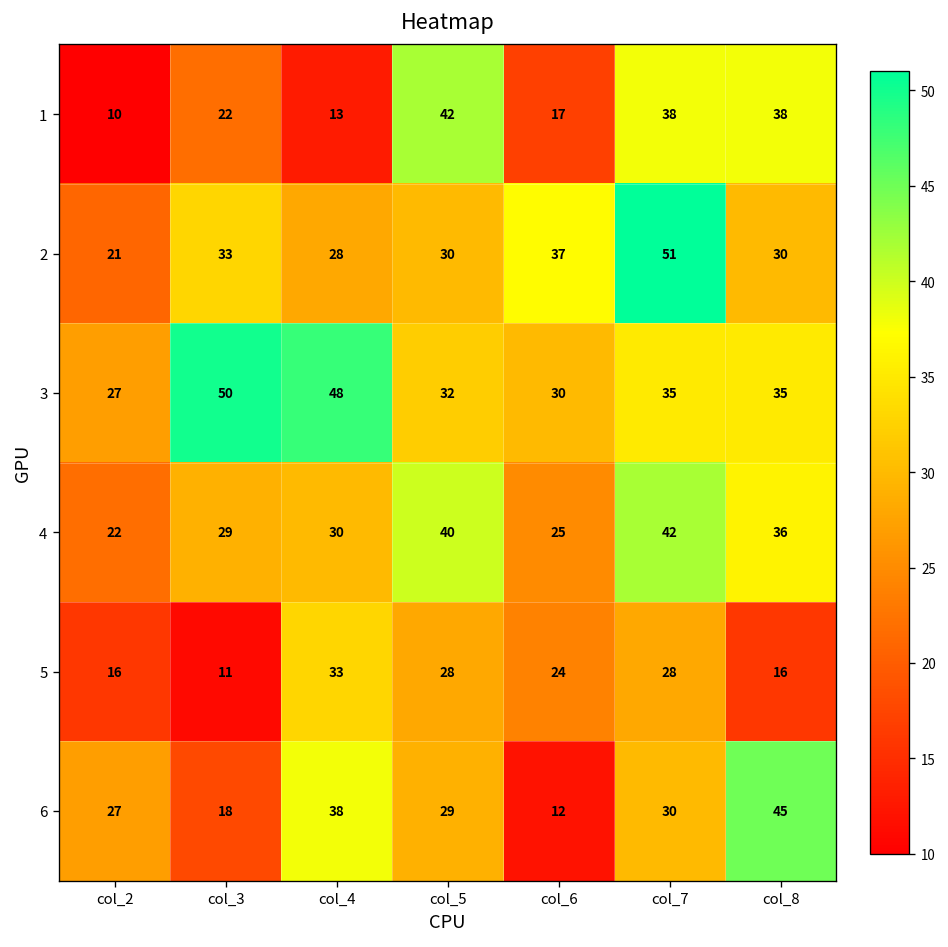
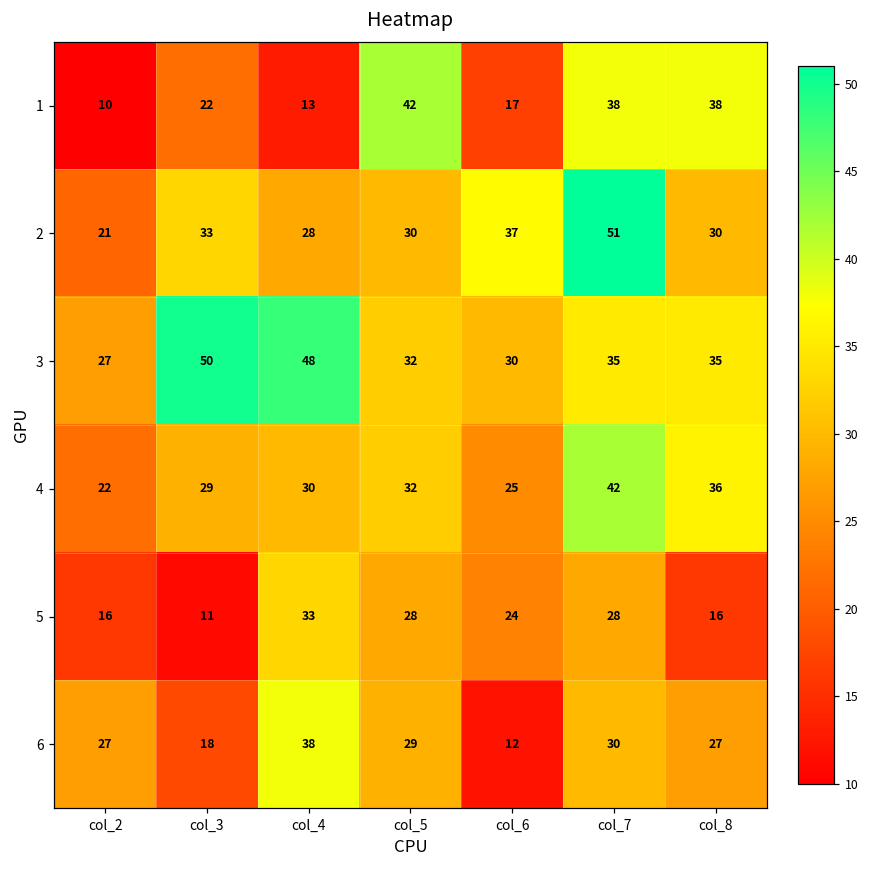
  {
    "1": {
      "col_2": 10,
      "col_3": 22,
      "col_4": 13,
      "col_5": 42,
      "col_6": 17,
      "col_7": 38,
      "col_8": 38
    },
    "2": {
      "col_2": 21,
      "col_3": 33,
      "col_4": 28,
      "col_5": 30,
      "col_6": 37,
      "col_7": 51,
      "col_8": 30
    },
    "3": {
      "col_2": 27,
      "col_3": 50,
      "col_4": 48,
      "col_5": 32,
      "col_6": 30,
      "col_7": 35,
      "col_8": 35
    },
    "4": {
      "col_2": 22,
      "col_3": 29,
      "col_4": 30,
-     "col_5": 40,
+     "col_5": 32,
      "col_6": 25,
      "col_7": 42,
      "col_8": 36
    },
    "5": {
      "col_2": 16,
      "col_3": 11,
      "col_4": 33,
      "col_5": 28,
      "col_6": 24,
      "col_7": 28,
      "col_8": 16
    },
    "6": {
      "col_2": 27,
      "col_3": 18,
      "col_4": 38,
      "col_5": 29,
      "col_6": 12,
      "col_7": 30,
-     "col_8": 45
+     "col_8": 27
    }
  }
